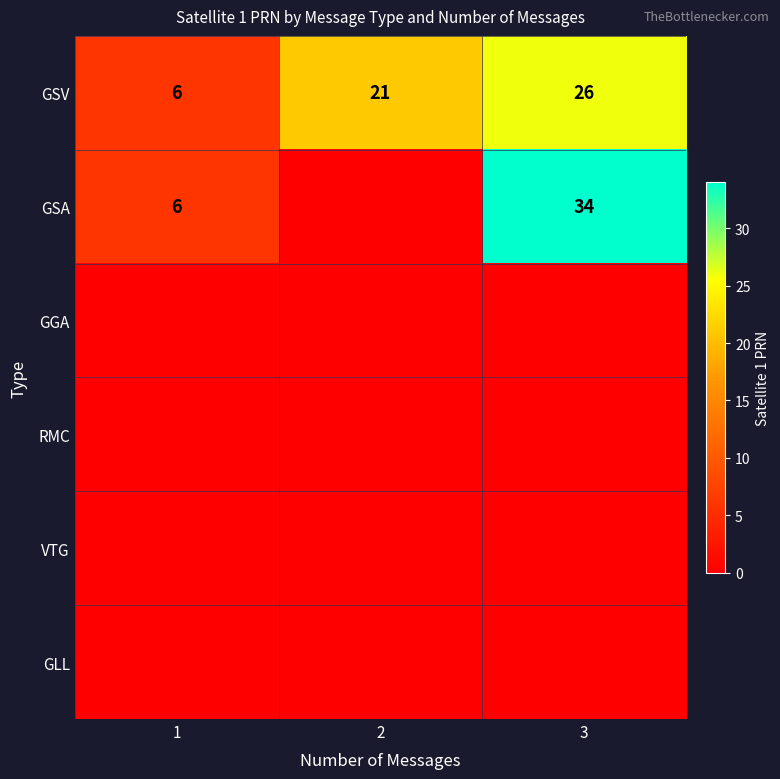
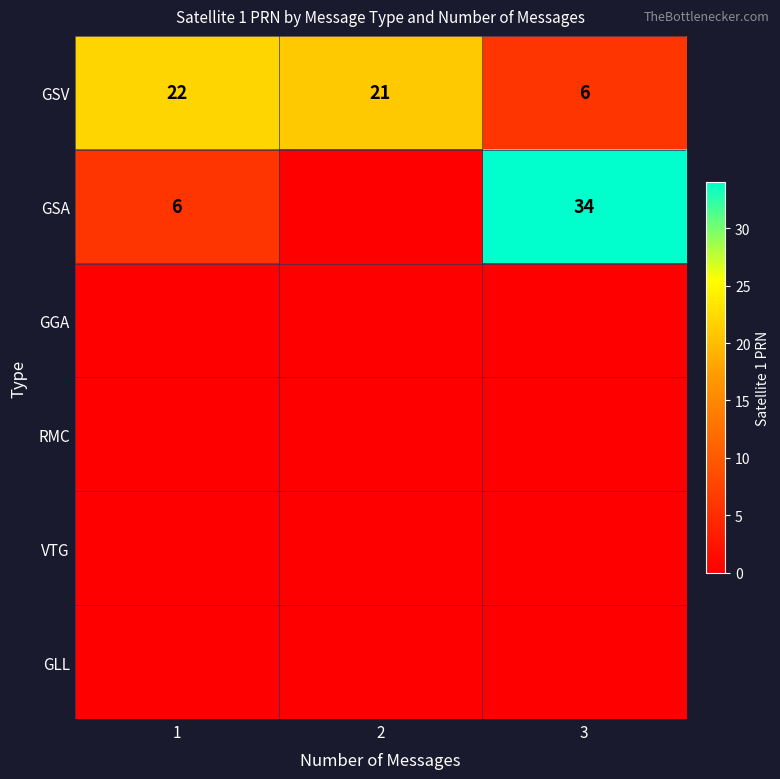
  {
    "GSV": {
-     "1": 6,
+     "1": 22,
      "2": 21,
-     "3": 26
+     "3": 6
    },
    "GSA": {
      "1": 6,
      "3": 34
    }
  }
